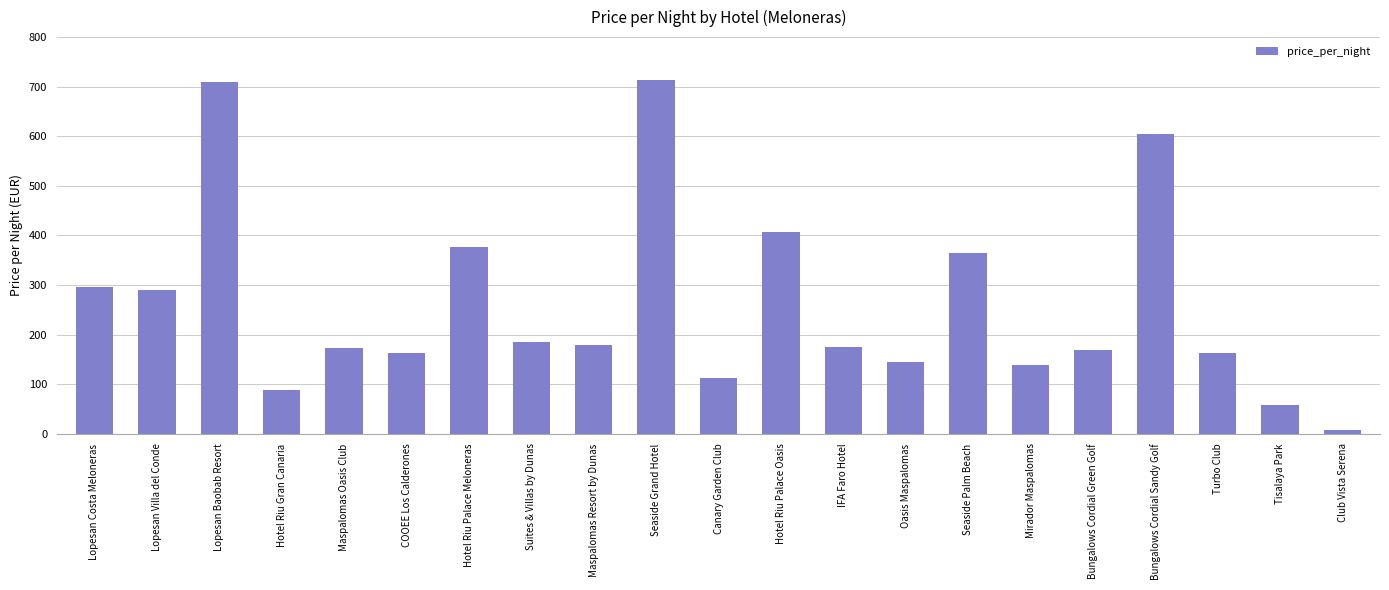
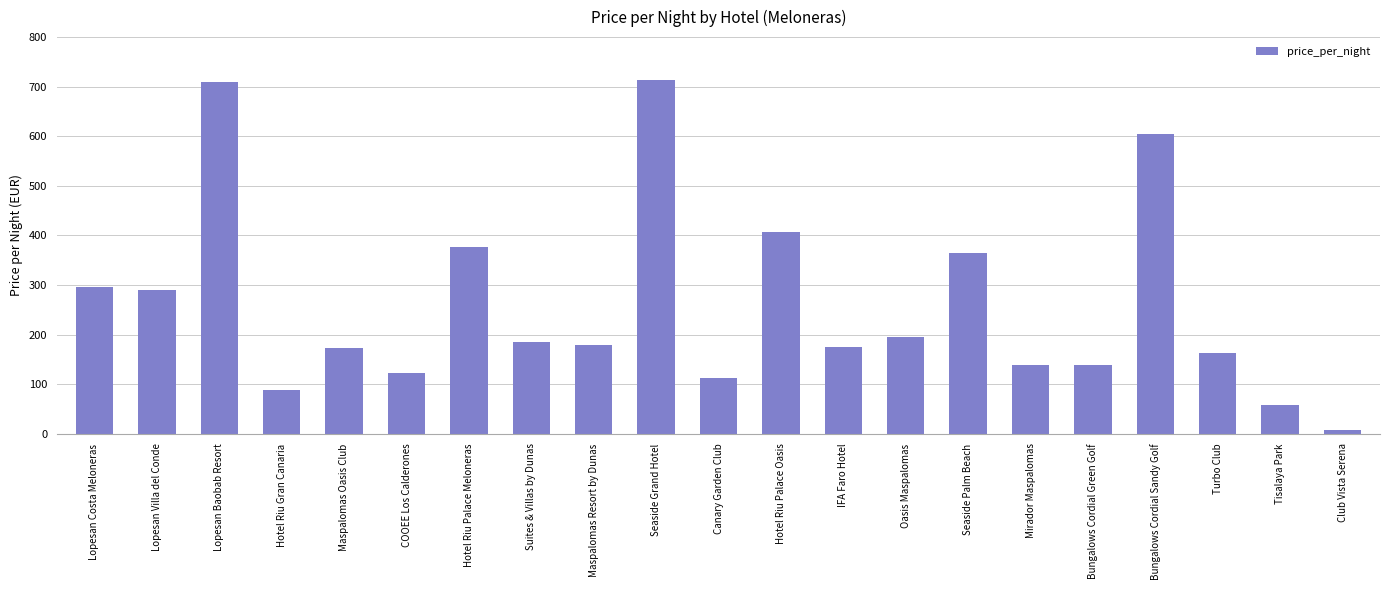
  {
    "Lopesan Costa Meloneras": 300,
    "Lopesan Villa del Conde": 290,
    "Lopesan Baobab Resort": 710,
    "Hotel Riu Gran Canaria": 90,
    "Maspalomas Oasis Club": 170,
-   "COOEE Los Calderones": 160,
+   "COOEE Los Calderones": 120,
    "Hotel Riu Palace Meloneras": 380,
    "Suites & Villas by Dunas": 190,
    "Maspalomas Resort by Dunas": 180,
    "Seaside Grand Hotel": 710,
    "Canary Garden Club": 110,
    "Hotel Riu Palace Oasis": 410,
    "IFA Faro Hotel": 180,
-   "Oasis Maspalomas": 140,
+   "Oasis Maspalomas": 200,
    "Seaside Palm Beach": 360,
    "Mirador Maspalomas": 140,
-   "Bungalows Cordial Green Golf": 170,
+   "Bungalows Cordial Green Golf": 140,
    "Bungalows Cordial Sandy Golf": 600,
    "Turbo Club": 160,
    "Tisalaya Park": 60,
    "Club Vista Serena": 10
  }
